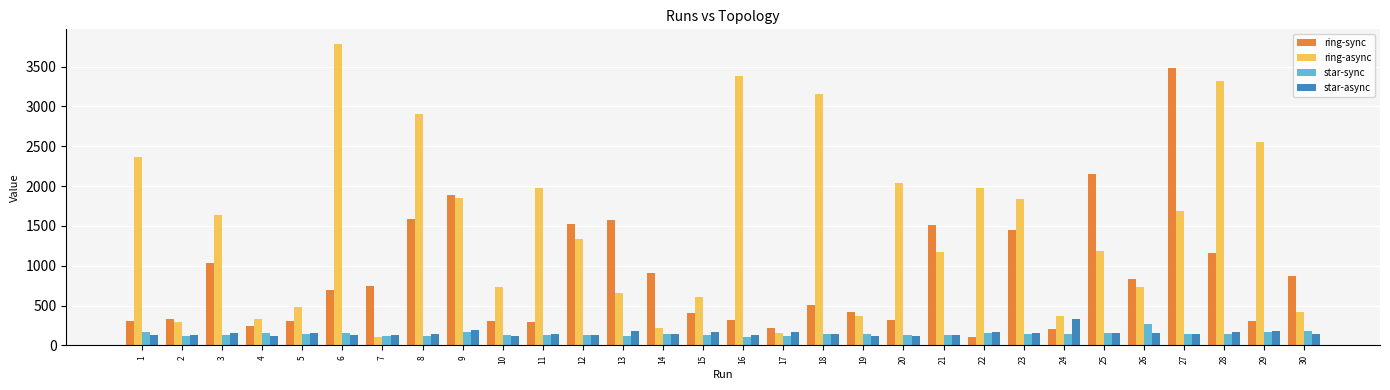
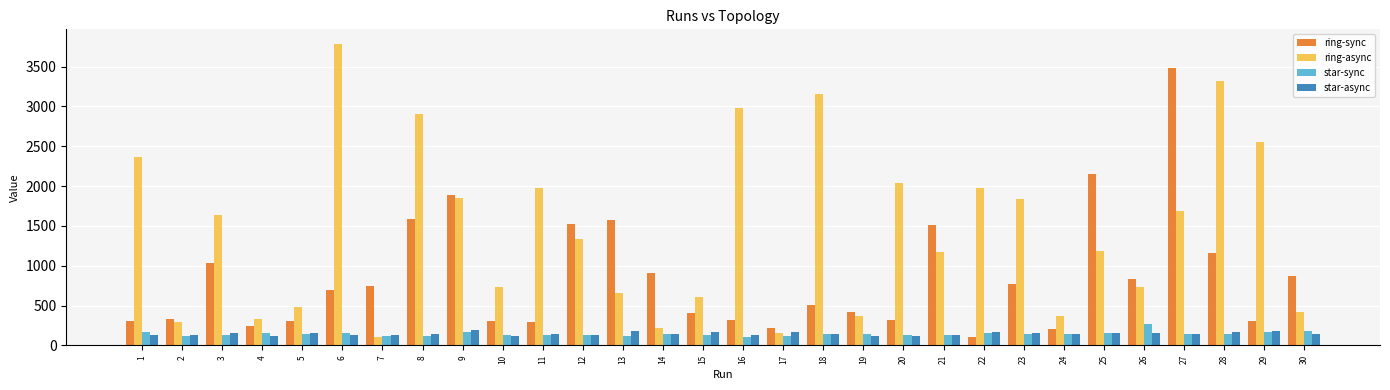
  {
    "ring-sync": {
      "1": 300,
      "2": 300,
      "3": 1000,
      "4": 200,
      "5": 300,
      "6": 700,
      "7": 700,
      "8": 1600,
      "9": 1900,
      "10": 300,
      "11": 300,
      "12": 1500,
      "13": 1600,
      "14": 900,
      "15": 400,
      "16": 300,
      "17": 200,
      "18": 500,
      "19": 400,
      "20": 300,
      "21": 1500,
      "22": 100,
-     "23": 1400,
+     "23": 800,
      "24": 200,
      "25": 2100,
      "26": 800,
      "27": 3500,
      "28": 1200,
      "29": 300,
      "30": 900
    },
    "ring-async": {
      "1": 2400,
      "2": 300,
      "3": 1600,
      "4": 300,
      "5": 500,
      "6": 3800,
      "7": 100,
      "8": 2900,
      "9": 1900,
      "10": 700,
      "11": 2000,
      "12": 1300,
      "13": 700,
      "14": 200,
      "15": 600,
-     "16": 3400,
+     "16": 3000,
      "17": 200,
      "18": 3200,
      "19": 400,
      "20": 2000,
      "21": 1200,
      "22": 2000,
      "23": 1800,
      "24": 400,
      "25": 1200,
      "26": 700,
      "27": 1700,
      "28": 3300,
      "29": 2600,
      "30": 400
    },
    "star-sync": {
      "1": 200,
      "2": 100,
      "3": 100,
      "4": 200,
      "5": 100,
      "6": 200,
      "7": 100,
      "8": 100,
      "9": 200,
      "10": 100,
      "11": 100,
      "12": 100,
      "13": 100,
      "14": 100,
      "15": 100,
      "16": 100,
      "17": 100,
      "18": 100,
      "19": 100,
      "20": 100,
      "21": 100,
      "22": 200,
      "23": 100,
      "24": 100,
      "25": 200,
      "26": 300,
      "27": 100,
      "28": 100,
      "29": 200,
      "30": 200
    },
    "star-async": {
      "1": 100,
      "2": 100,
      "3": 200,
      "4": 100,
      "5": 200,
      "6": 100,
      "7": 100,
      "8": 100,
      "9": 200,
      "10": 100,
      "11": 100,
      "12": 100,
      "13": 200,
      "14": 100,
      "15": 200,
      "16": 100,
      "17": 200,
      "18": 100,
      "19": 100,
      "20": 100,
      "21": 100,
      "22": 200,
      "23": 200,
-     "24": 300,
+     "24": 100,
      "25": 200,
      "26": 200,
      "27": 100,
      "28": 200,
      "29": 200,
      "30": 100
    }
  }
